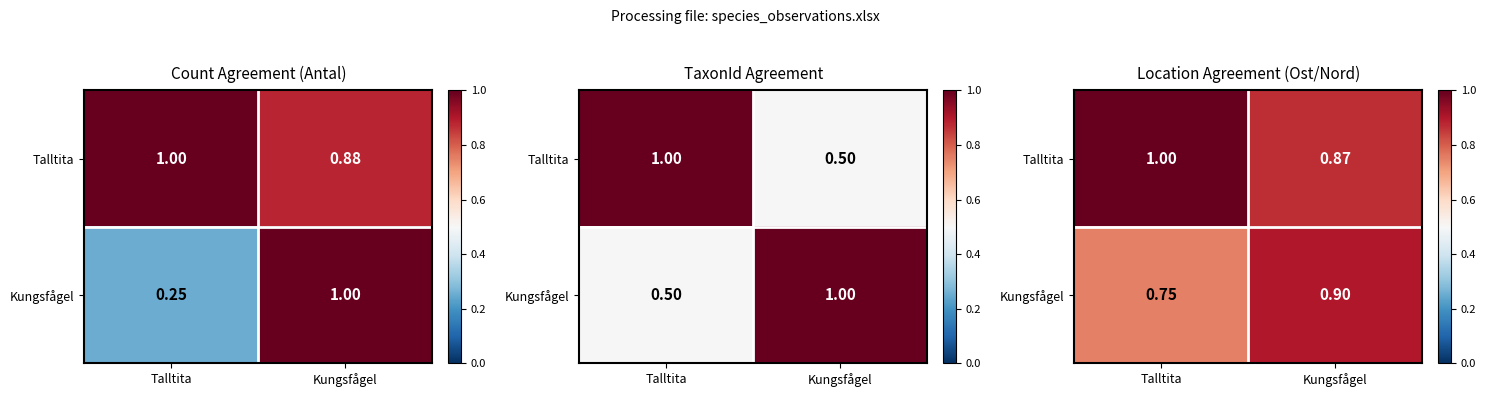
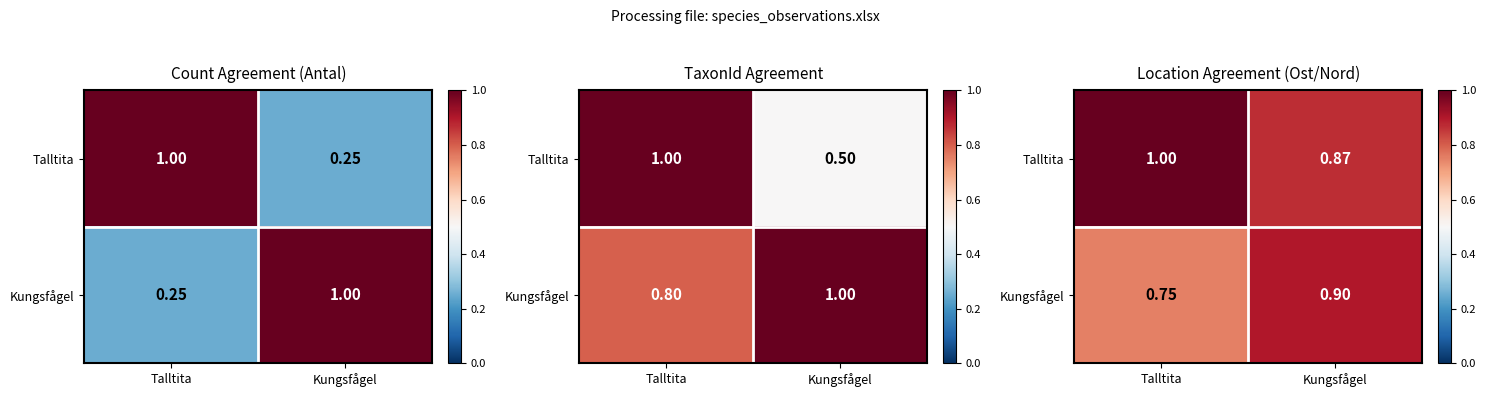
  {
    "Count Agreement (Antal)": {
      "Talltita": {
        "Talltita": 1.00,
-       "Kungsfågel": 0.88
+       "Kungsfågel": 0.25
      },
      "Kungsfågel": {
        "Talltita": 0.25,
        "Kungsfågel": 1.00
      }
    },
    "TaxonId Agreement": {
      "Talltita": {
        "Talltita": 1.00,
        "Kungsfågel": 0.50
      },
      "Kungsfågel": {
-       "Talltita": 0.50,
+       "Talltita": 0.80,
        "Kungsfågel": 1.00
      }
    },
    "Location Agreement (Ost/Nord)": {
      "Talltita": {
        "Talltita": 1.00,
        "Kungsfågel": 0.87
      },
      "Kungsfågel": {
        "Talltita": 0.75,
        "Kungsfågel": 0.90
      }
    }
  }
